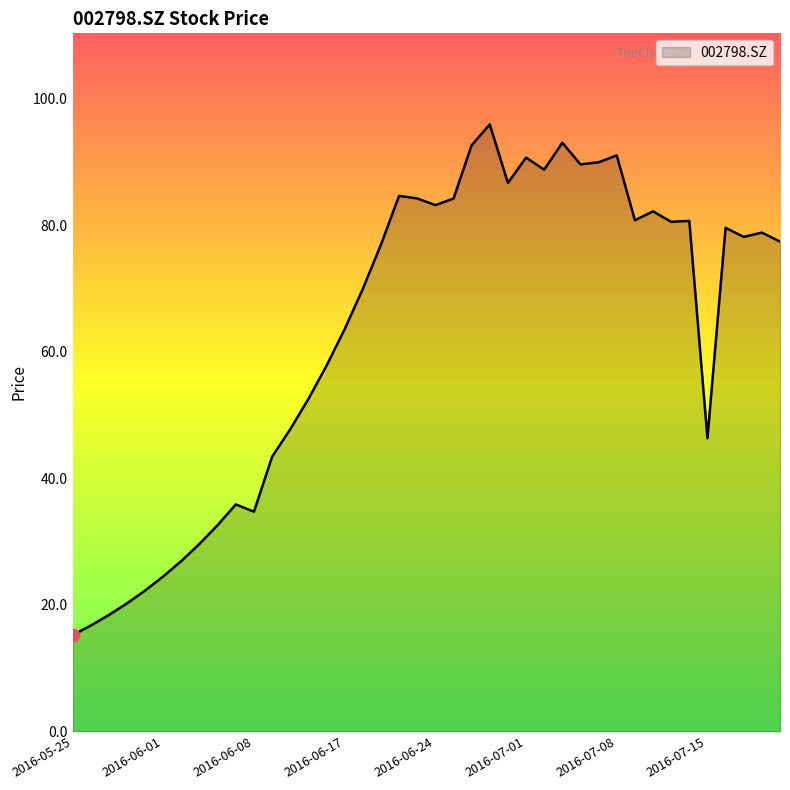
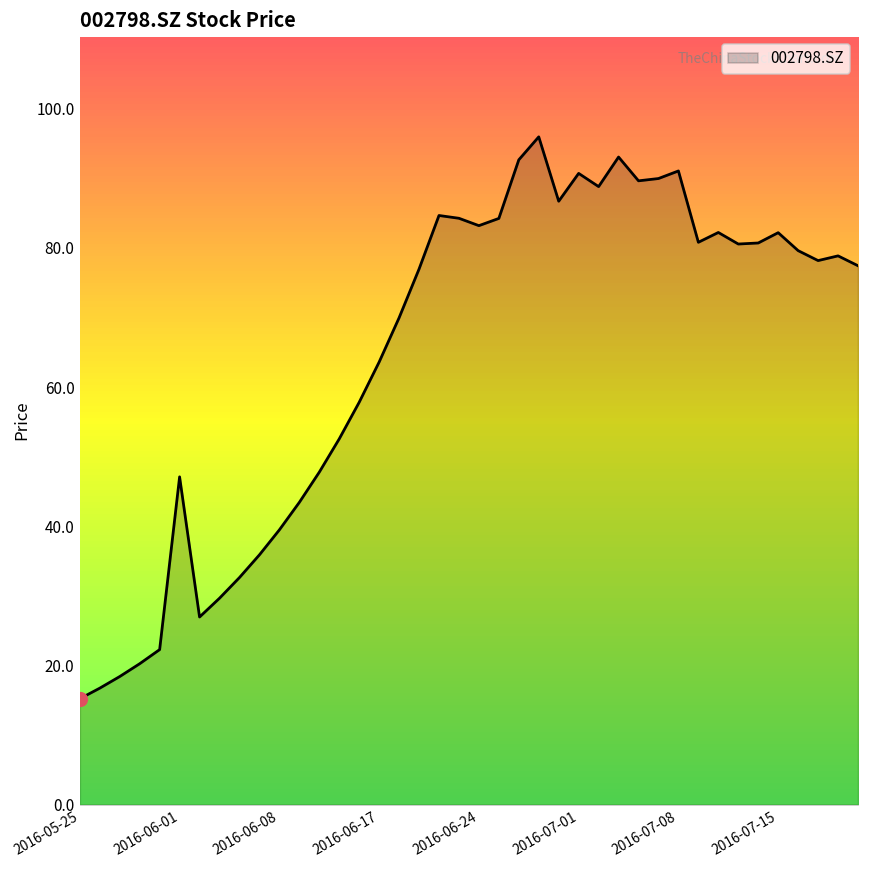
  {
    "002798.SZ": {
-     "2016-06-01": 25,
-     "2016-06-08": 35,
+     "2016-06-01": 47,
+     "2016-06-08": 39,
      "2016-06-17": 64,
      "2016-06-24": 83,
      "2016-07-01": 91,
      "2016-07-08": 91,
-     "2016-07-15": 46
+     "2016-07-15": 82
    }
  }
